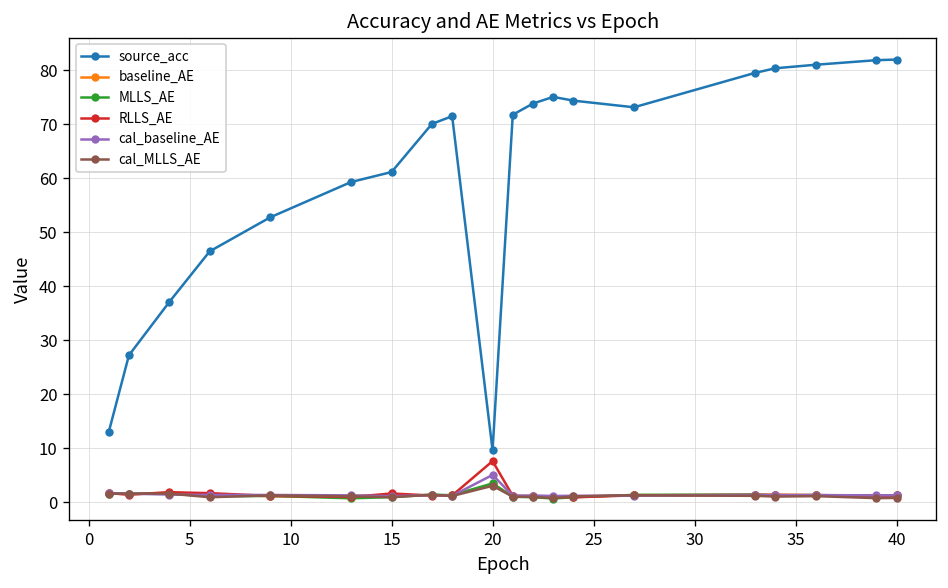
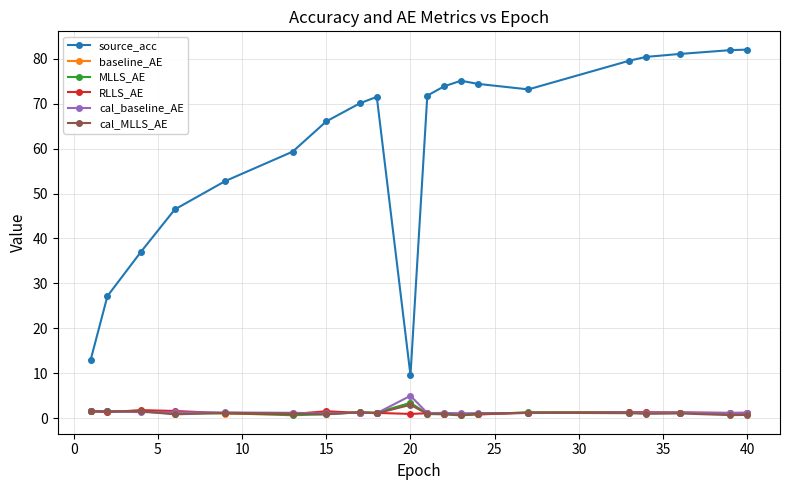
  {
    "source_acc": {
-     "15": 61,
+     "15": 66,
      "20": 10,
      "40": 82
    },
    "RLLS_AE": {
-     "20": 8
+     "20": 1
    },
    "cal_baseline_AE": {
      "20": 5
    }
  }
